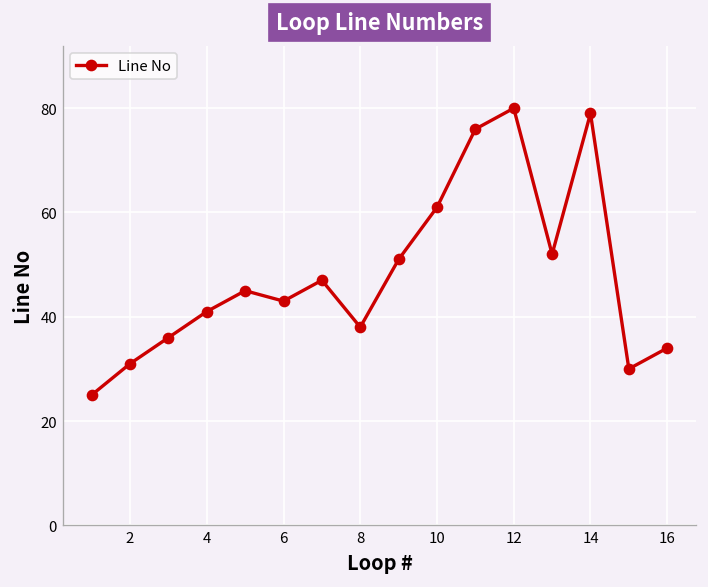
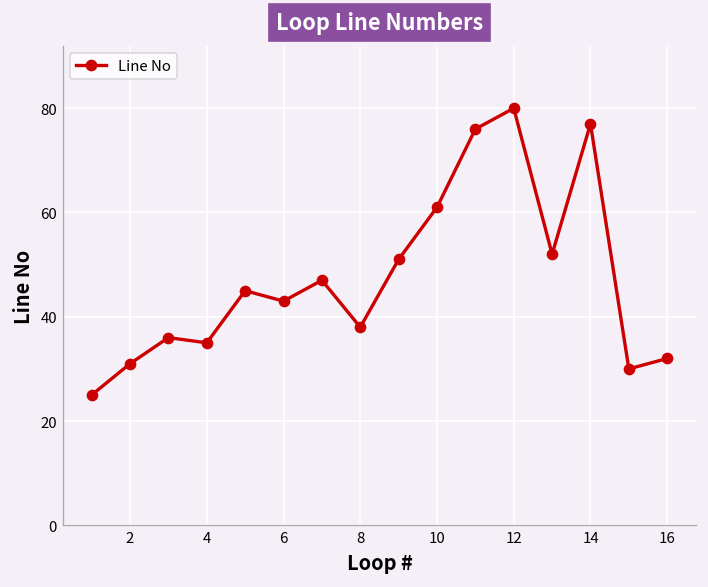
  {
    "2": 31,
-   "4": 41,
+   "4": 35,
    "6": 43,
    "8": 38,
    "10": 61,
    "12": 80,
-   "14": 79,
-   "16": 34
+   "14": 77,
+   "16": 32
  }
